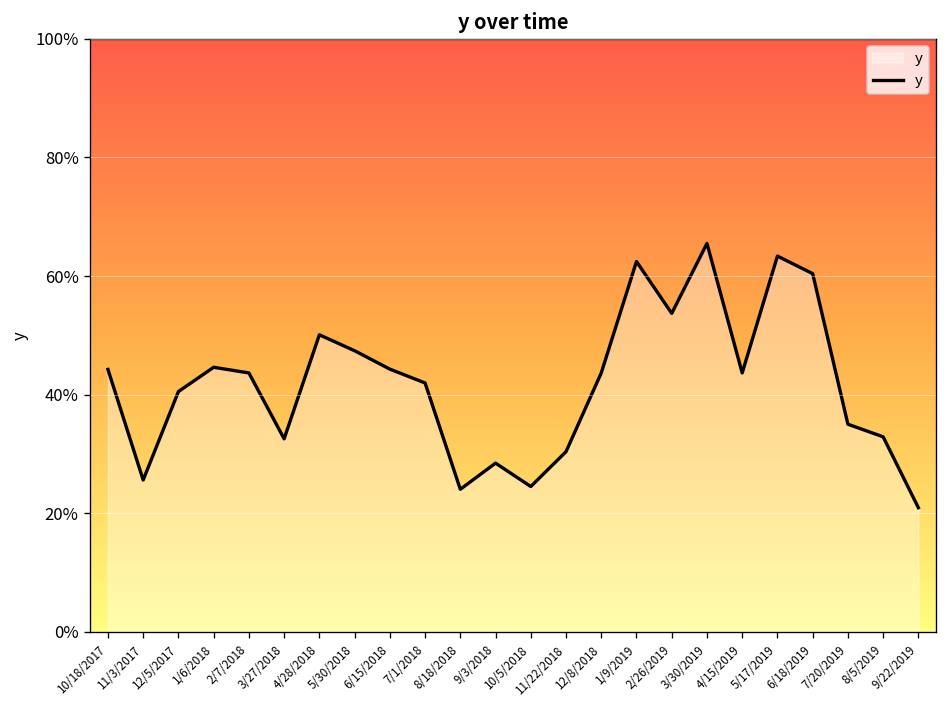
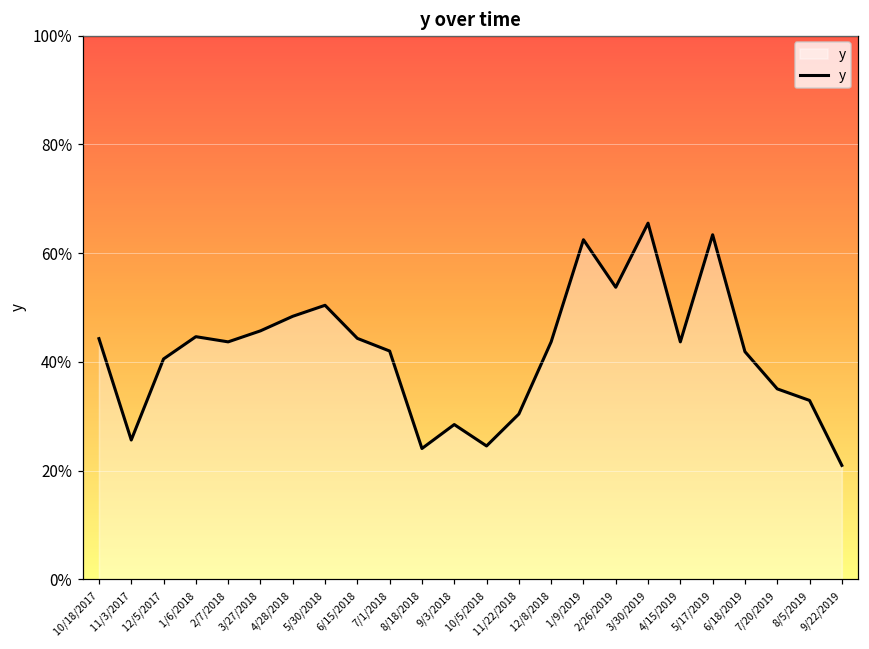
  {
    "10/18/2017": "44%",
    "11/3/2017": "26%",
    "12/5/2017": "41%",
    "1/6/2018": "45%",
    "2/7/2018": "44%",
-   "3/27/2018": "33%",
-   "4/28/2018": "50%",
-   "5/30/2018": "47%",
+   "3/27/2018": "46%",
+   "4/28/2018": "48%",
+   "5/30/2018": "50%",
    "6/15/2018": "44%",
    "7/1/2018": "42%",
    "8/18/2018": "24%",
    "9/3/2018": "28%",
    "10/5/2018": "25%",
    "11/22/2018": "30%",
    "12/8/2018": "44%",
    "1/9/2019": "62%",
    "2/26/2019": "54%",
    "3/30/2019": "65%",
    "4/15/2019": "44%",
    "5/17/2019": "63%",
-   "6/18/2019": "60%",
+   "6/18/2019": "42%",
    "7/20/2019": "35%",
    "8/5/2019": "33%",
    "9/22/2019": "21%"
  }
